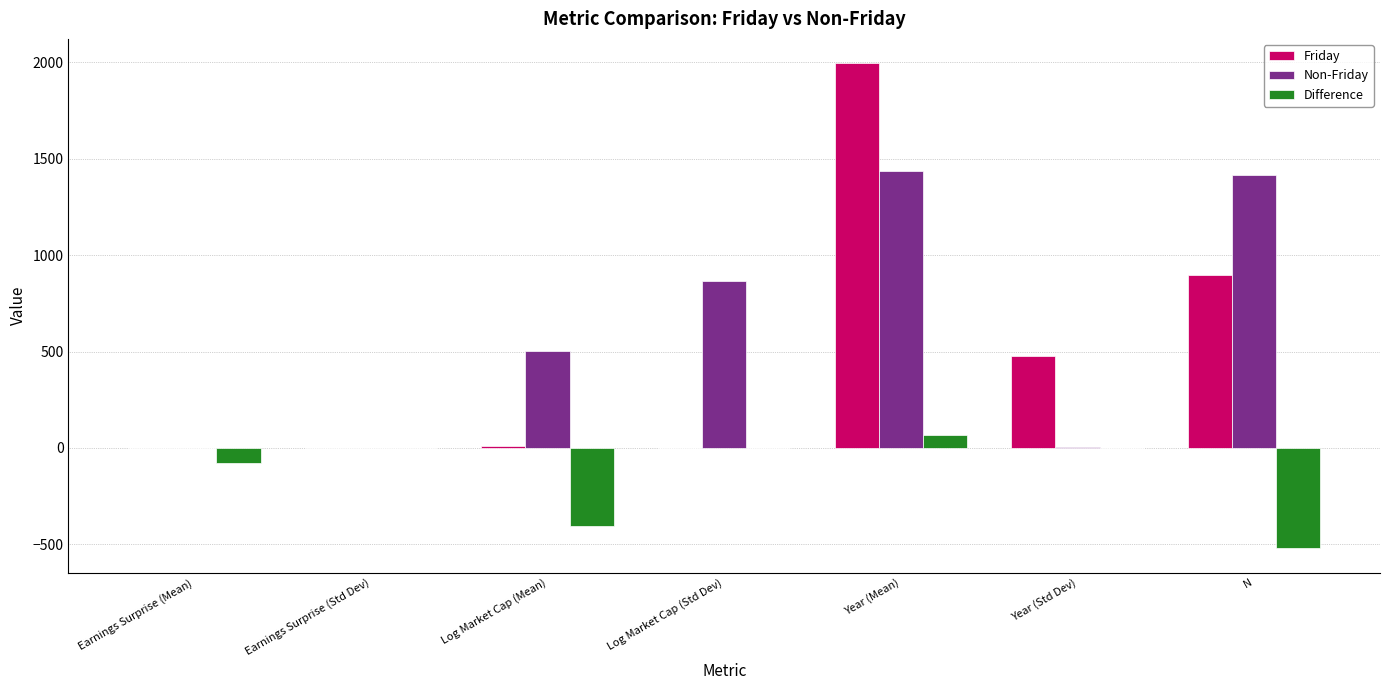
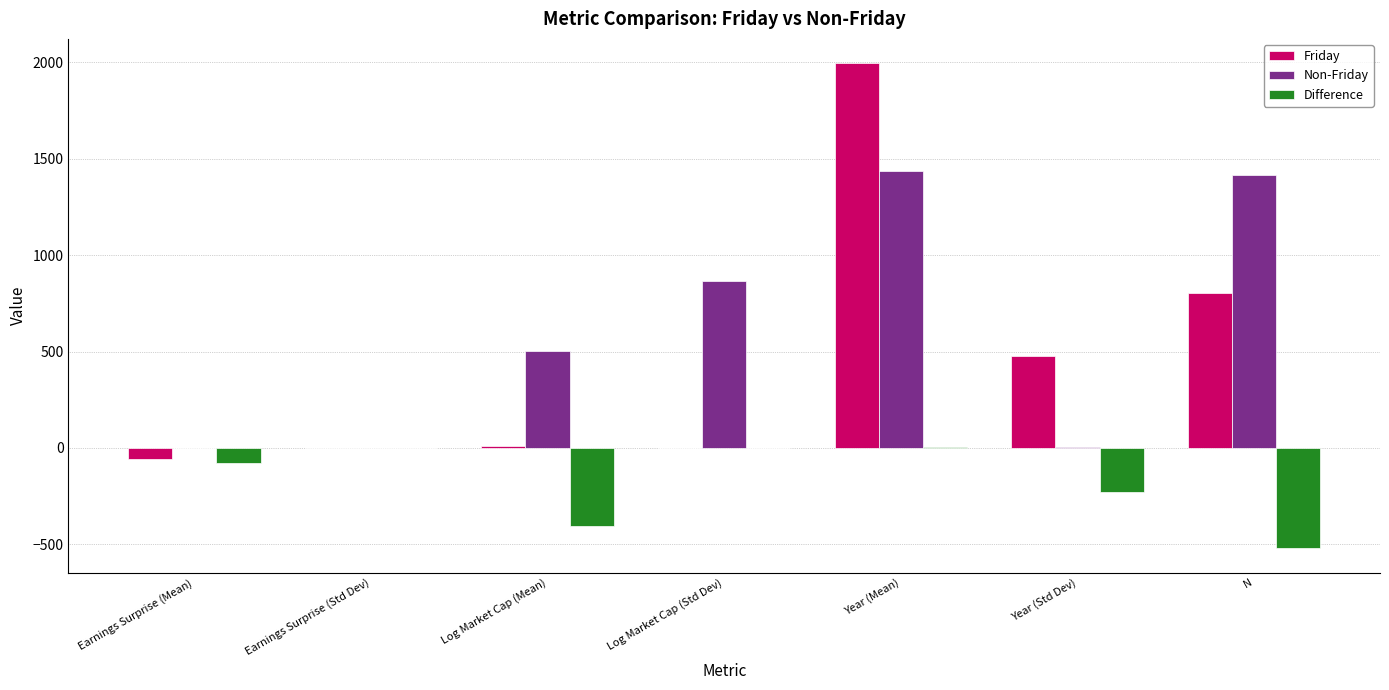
  {
    "Friday": {
-     "Earnings Surprise (Mean)": 0,
+     "Earnings Surprise (Mean)": -60,
      "Year (Mean)": 2000,
      "Year (Std Dev)": 480,
-     "N": 900
+     "N": 800
    },
    "Non-Friday": {
      "Log Market Cap (Mean)": 500,
      "Log Market Cap (Std Dev)": 870,
      "Year (Mean)": 1440,
      "N": 1420
    },
    "Difference": {
      "Earnings Surprise (Mean)": -80,
      "Log Market Cap (Mean)": -410,
-     "Year (Mean)": 70,
-     "Year (Std Dev)": 0,
+     "Year (Mean)": 0,
+     "Year (Std Dev)": -230,
      "N": -520
    }
  }
